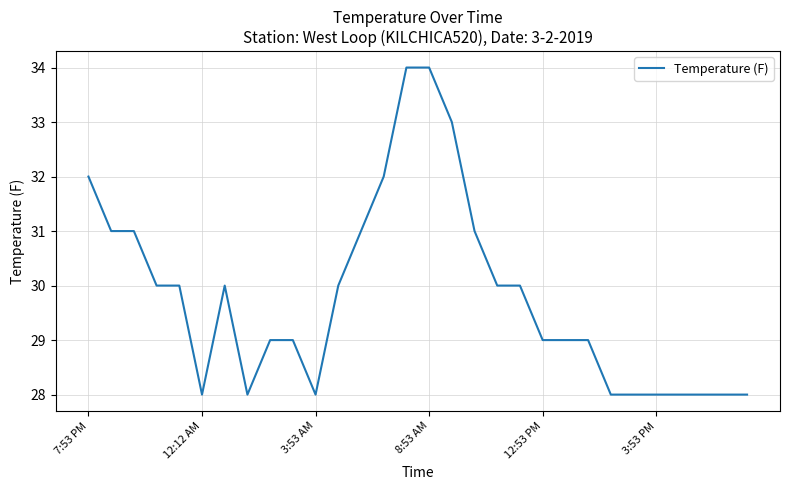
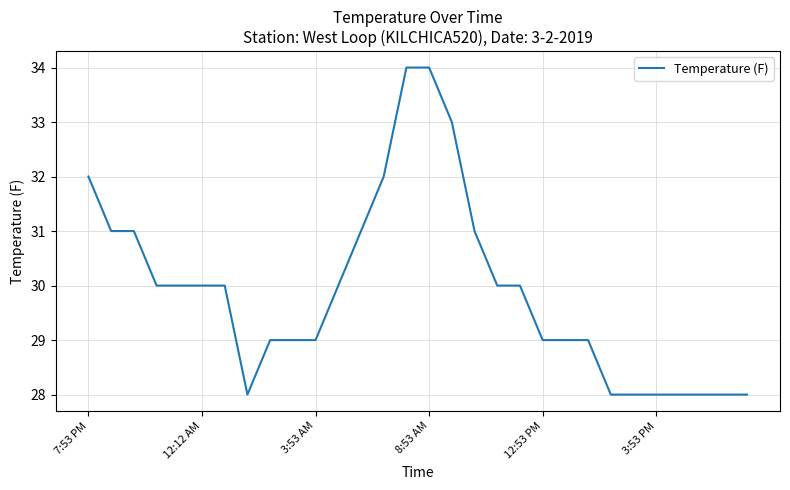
  {
    "7:53 PM": 32,
-   "12:12 AM": 28,
-   "3:53 AM": 28,
+   "12:12 AM": 30,
+   "3:53 AM": 29,
    "8:53 AM": 34,
    "12:53 PM": 29,
    "3:53 PM": 28
  }
